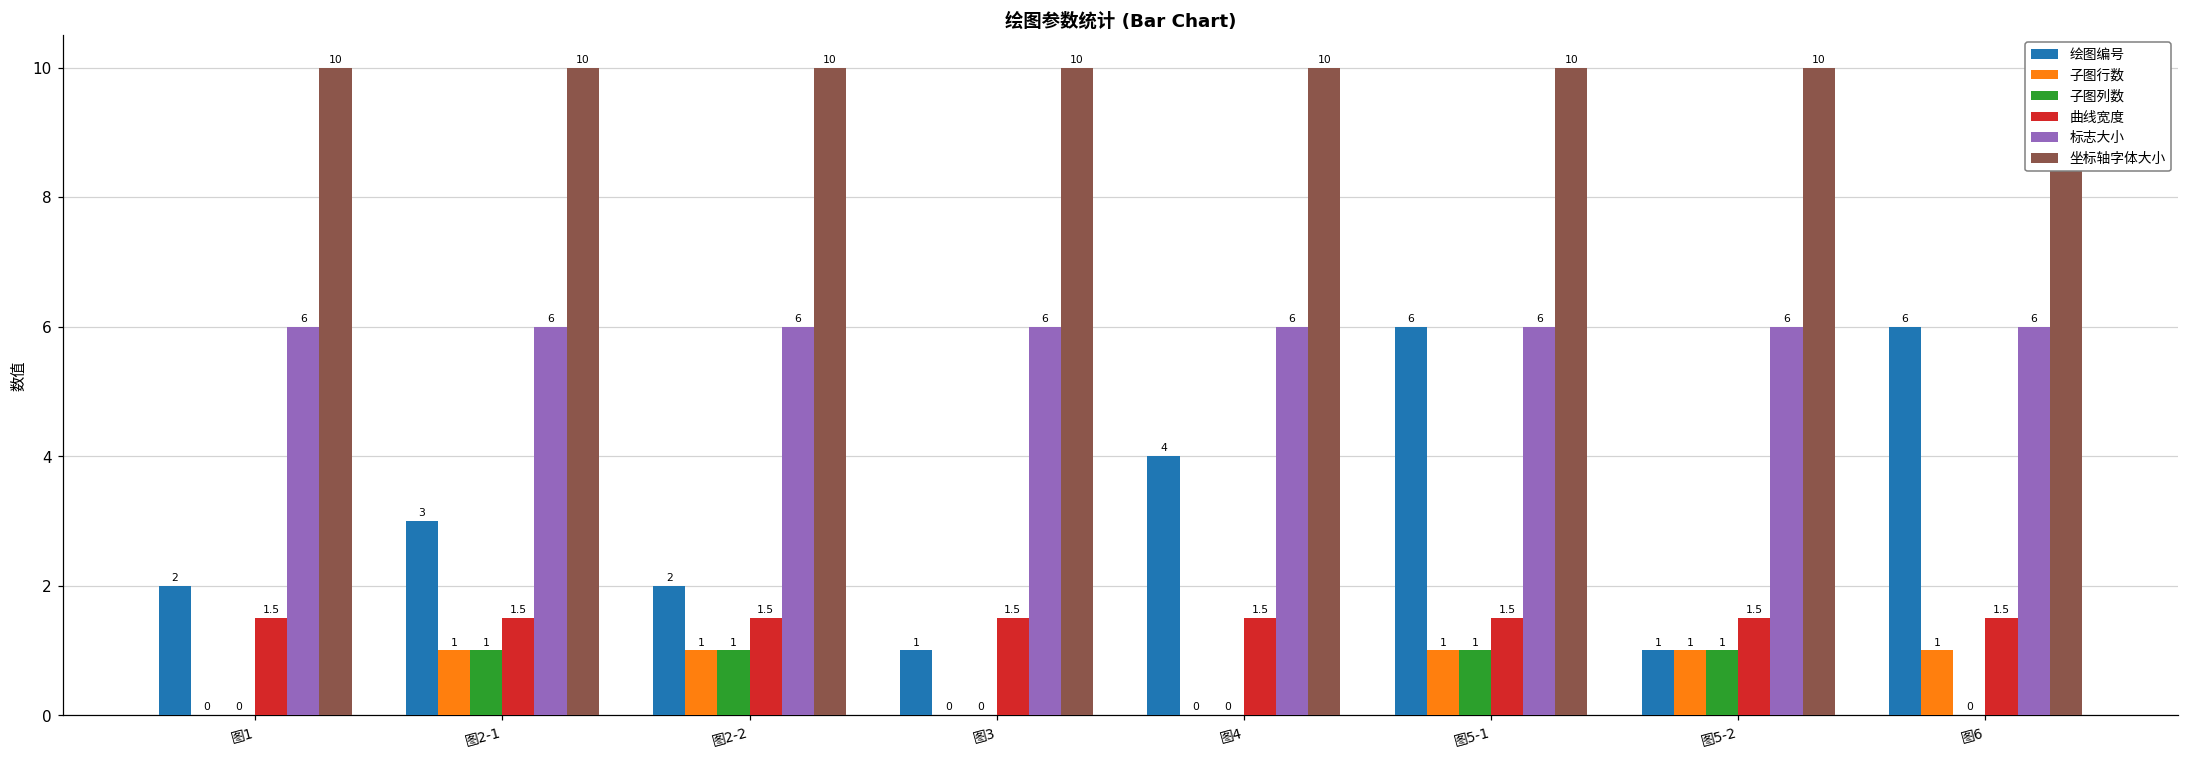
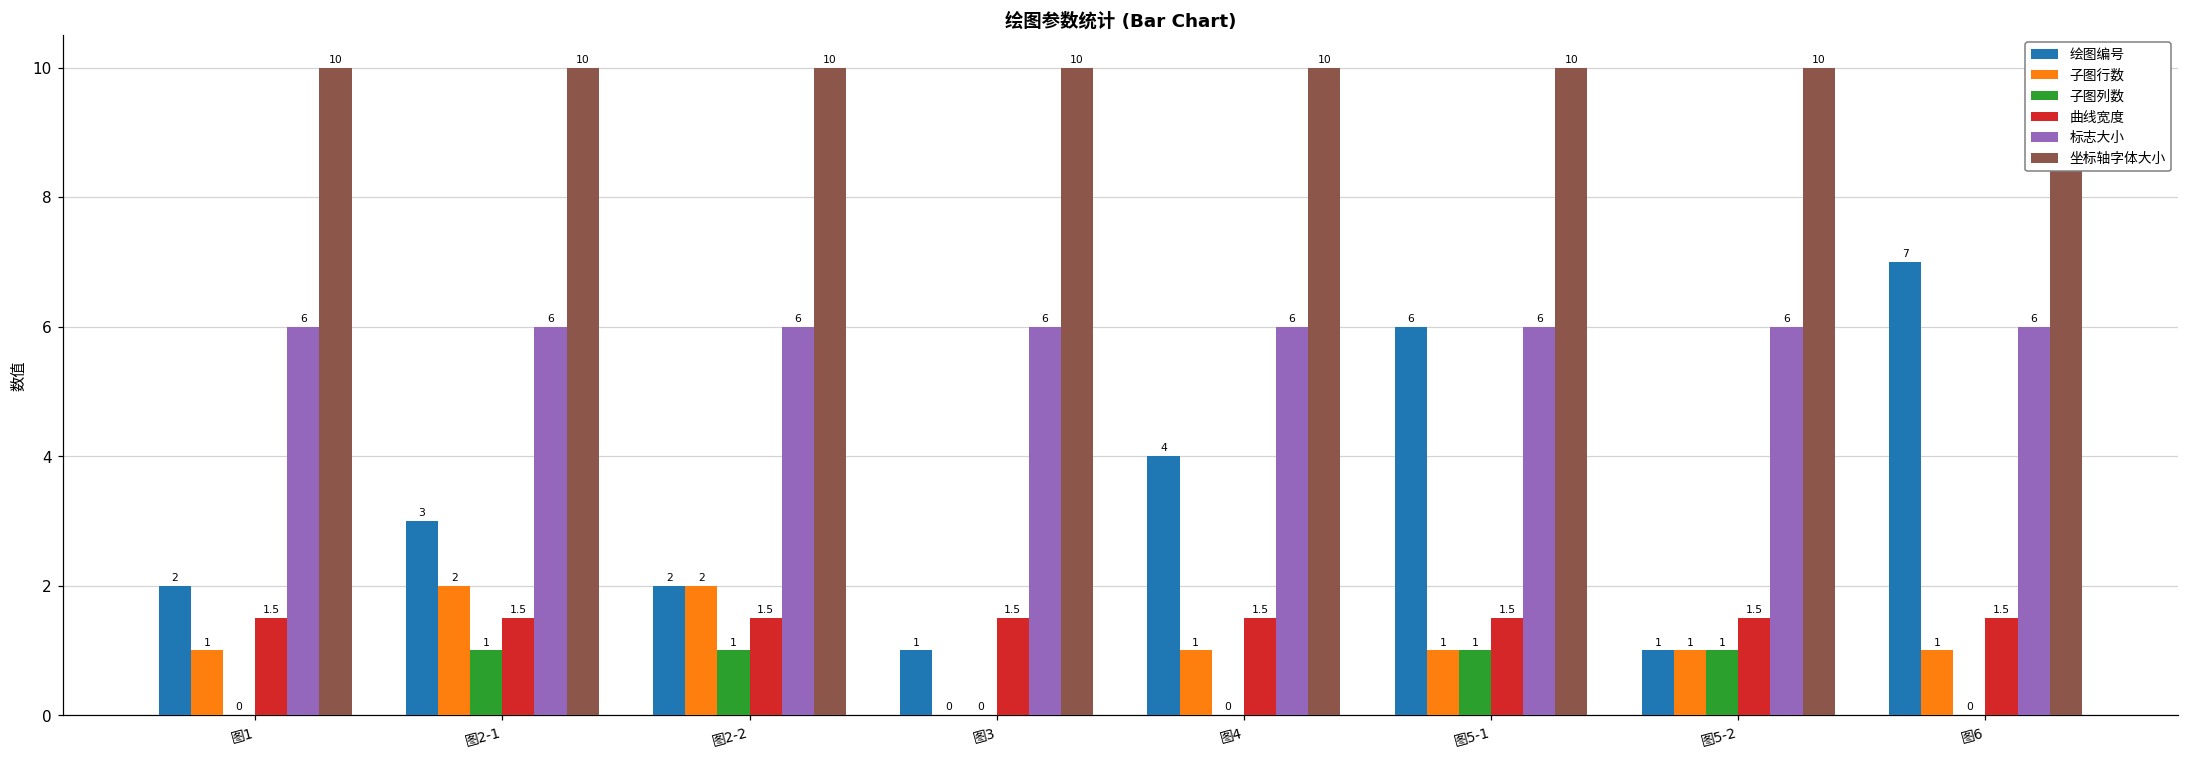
  {
    "绘图编号": {
      "图1": 2,
      "图2-1": 3,
      "图2-2": 2,
      "图3": 1,
      "图4": 4,
      "图5-1": 6,
      "图5-2": 1,
-     "图6": 6
+     "图6": 7
    },
    "子图行数": {
-     "图1": 0,
-     "图2-1": 1,
-     "图2-2": 1,
+     "图1": 1,
+     "图2-1": 2,
+     "图2-2": 2,
      "图3": 0,
-     "图4": 0,
+     "图4": 1,
      "图5-1": 1,
      "图5-2": 1,
      "图6": 1
    },
    "子图列数": {
      "图1": 0,
      "图2-1": 1,
      "图2-2": 1,
      "图3": 0,
      "图4": 0,
      "图5-1": 1,
      "图5-2": 1,
      "图6": 0
    },
    "曲线宽度": {
      "图1": 1.5,
      "图2-1": 1.5,
      "图2-2": 1.5,
      "图3": 1.5,
      "图4": 1.5,
      "图5-1": 1.5,
      "图5-2": 1.5,
      "图6": 1.5
    },
    "标志大小": {
      "图1": 6,
      "图2-1": 6,
      "图2-2": 6,
      "图3": 6,
      "图4": 6,
      "图5-1": 6,
      "图5-2": 6,
      "图6": 6
    },
    "坐标轴字体大小": {
      "图1": 10,
      "图2-1": 10,
      "图2-2": 10,
      "图3": 10,
      "图4": 10,
      "图5-1": 10,
      "图5-2": 10
    }
  }
